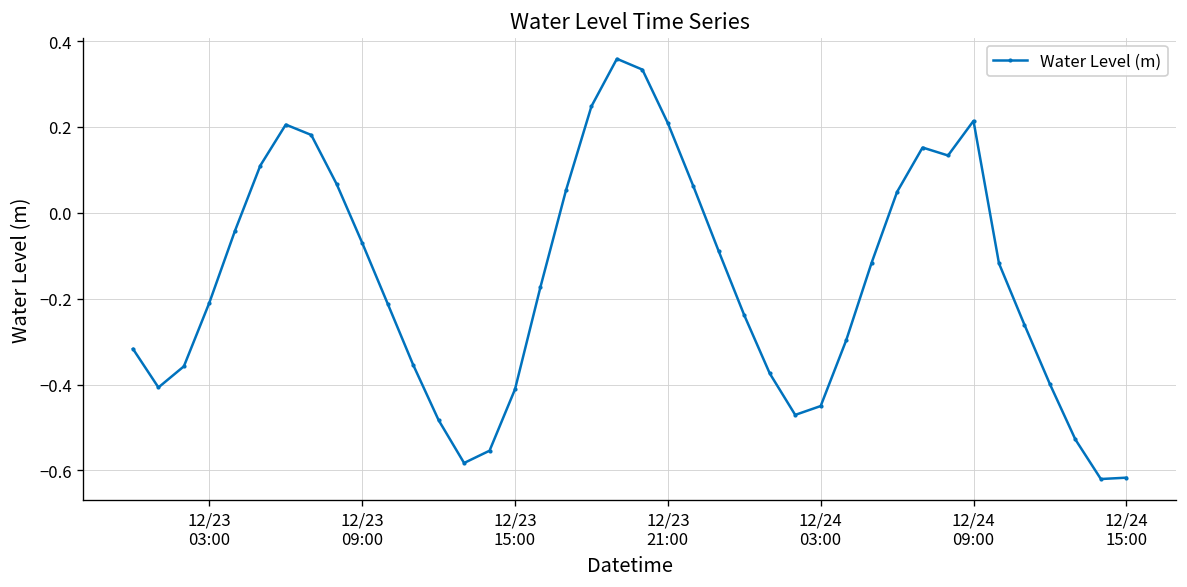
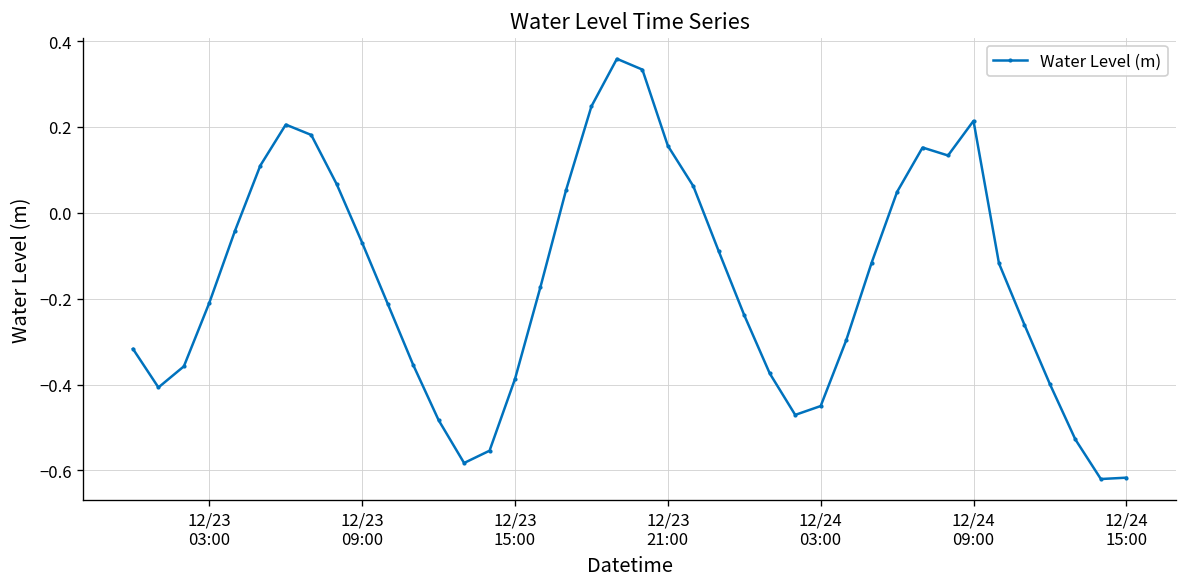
  {
    "12/23 03:00": -0.21,
    "12/23 09:00": -0.07,
-   "12/23 15:00": -0.41,
-   "12/23 21:00": 0.21,
+   "12/23 15:00": -0.39,
+   "12/23 21:00": 0.16,
    "12/24 03:00": -0.45,
    "12/24 09:00": 0.21,
    "12/24 15:00": -0.62
  }
